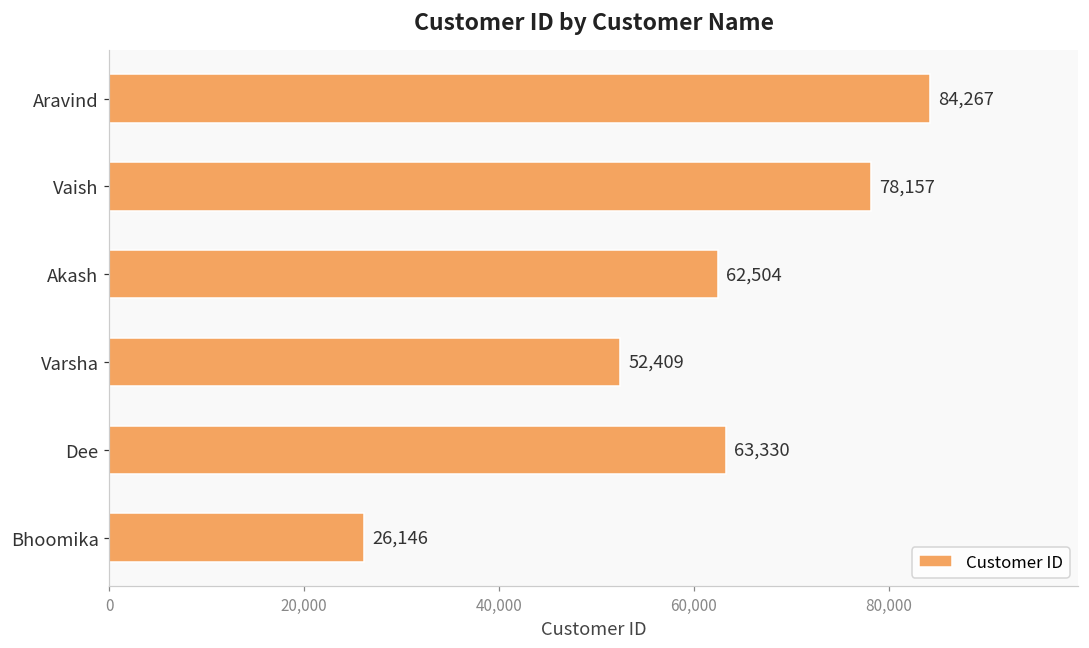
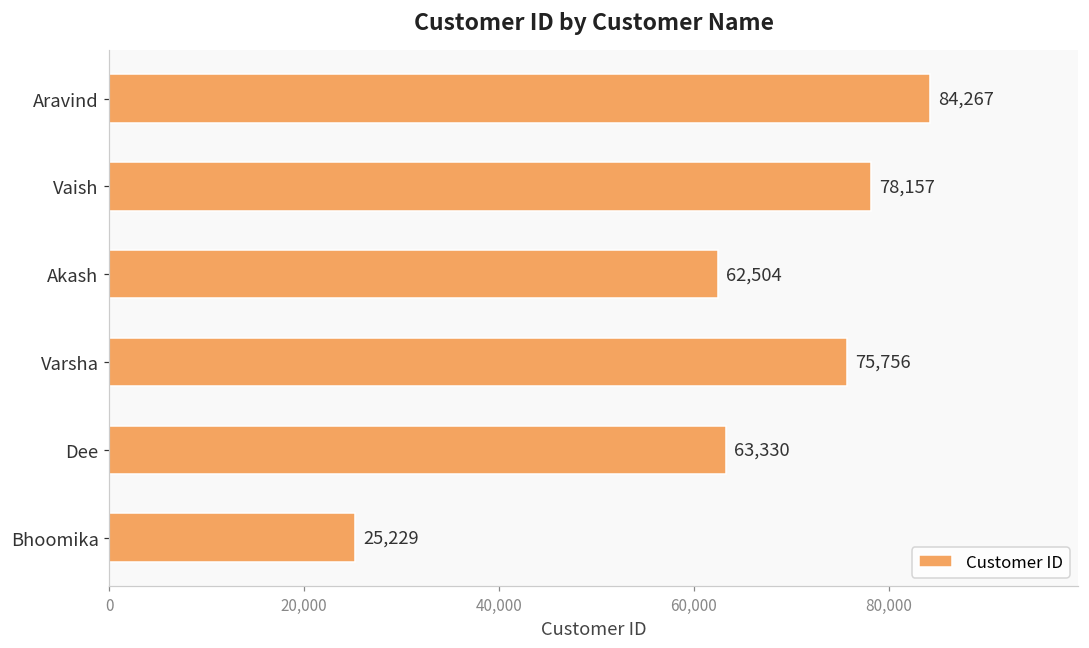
  {
    "Aravind": "84,267",
    "Vaish": "78,157",
    "Akash": "62,504",
-   "Varsha": "52,409",
+   "Varsha": "75,756",
    "Dee": "63,330",
-   "Bhoomika": "26,146"
+   "Bhoomika": "25,229"
  }
